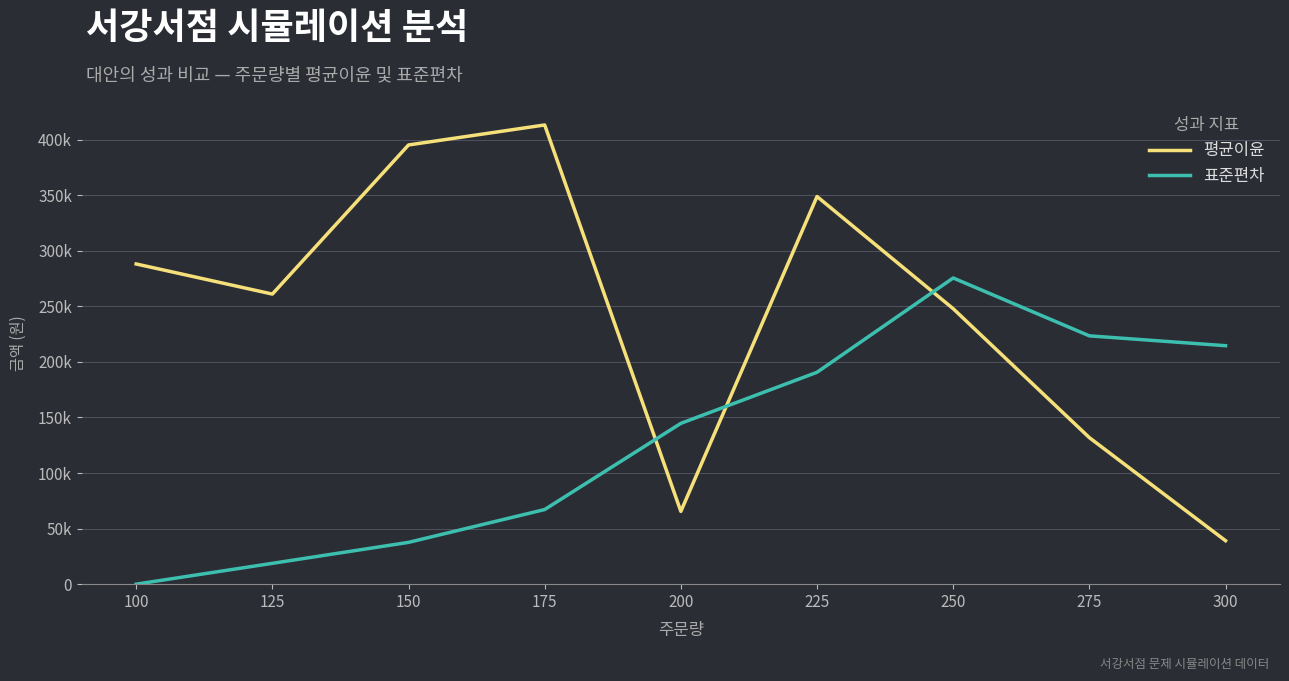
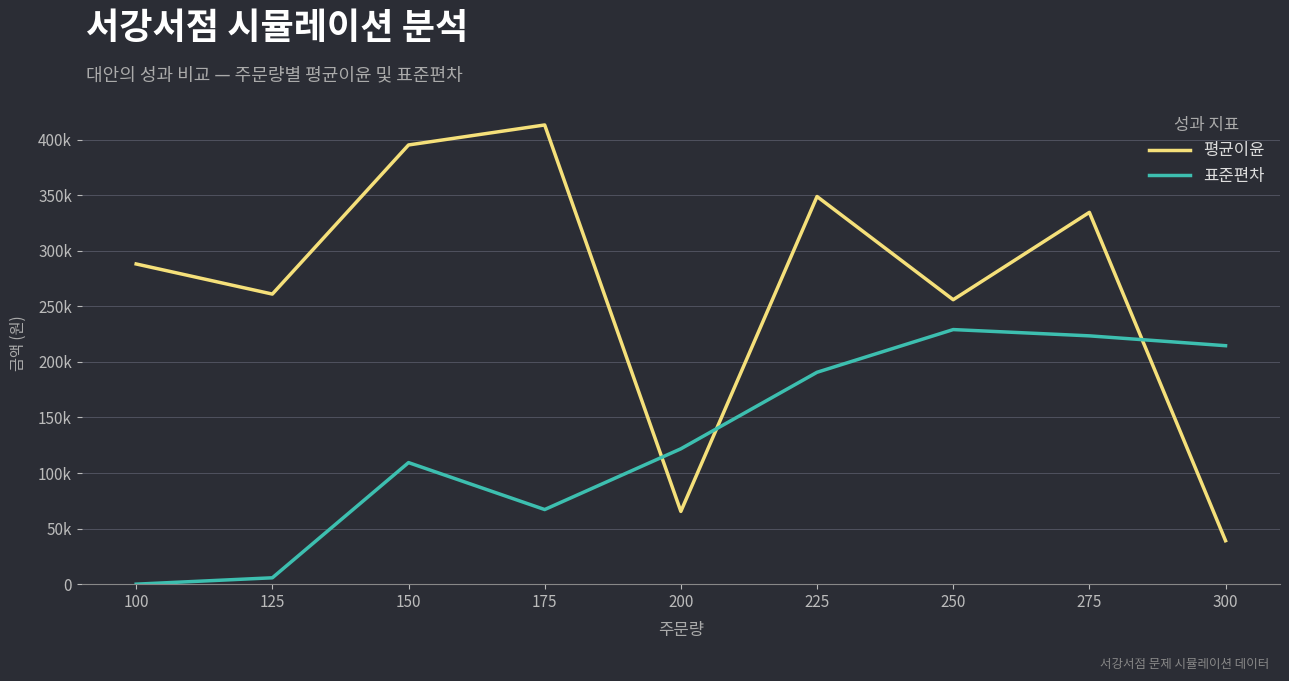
  {
    "평균이윤": {
      "100": 288000,
      "125": 261000,
      "150": 395000,
      "175": 413000,
      "200": 65000,
      "225": 349000,
-     "250": 248000,
-     "275": 132000,
+     "250": 256000,
+     "275": 334000,
      "300": 39000
    },
    "표준편차": {
      "100": 0,
-     "125": 19000,
-     "150": 38000,
+     "125": 6000,
+     "150": 109000,
      "175": 67000,
-     "200": 145000,
+     "200": 122000,
      "225": 191000,
-     "250": 275000,
+     "250": 229000,
      "275": 223000,
      "300": 215000
    }
  }
